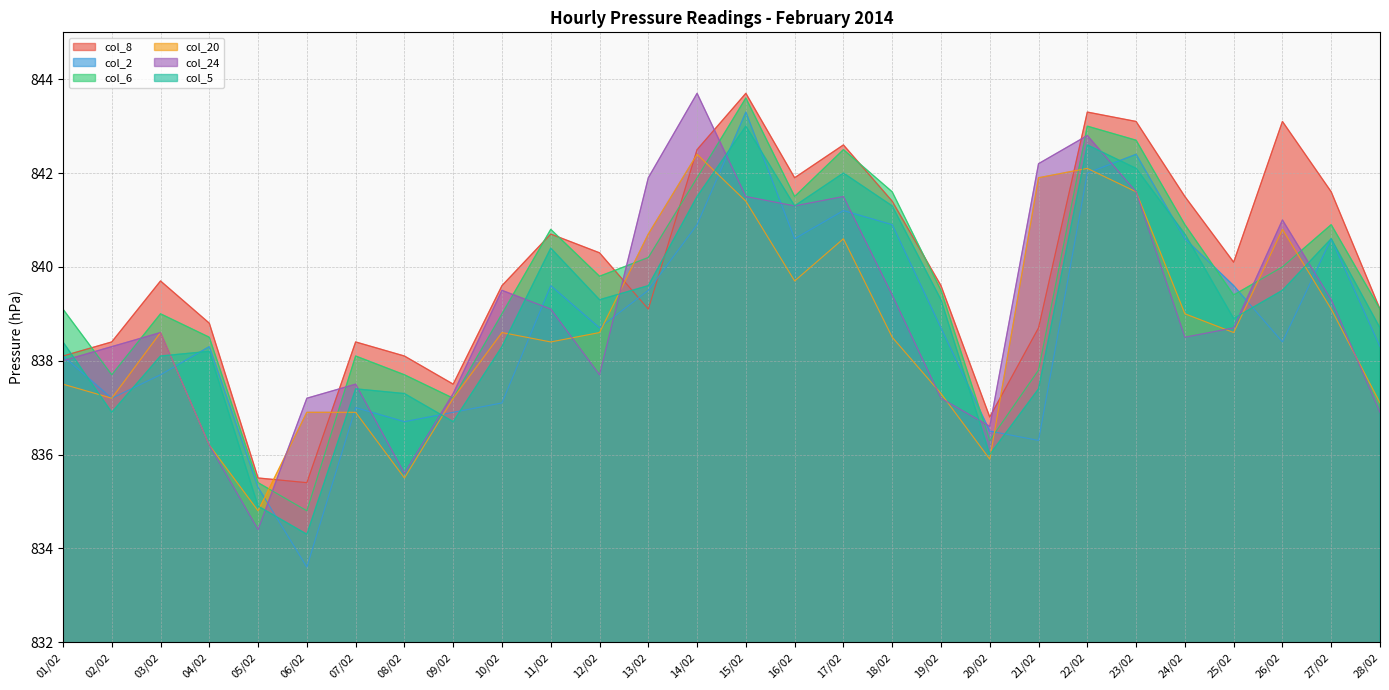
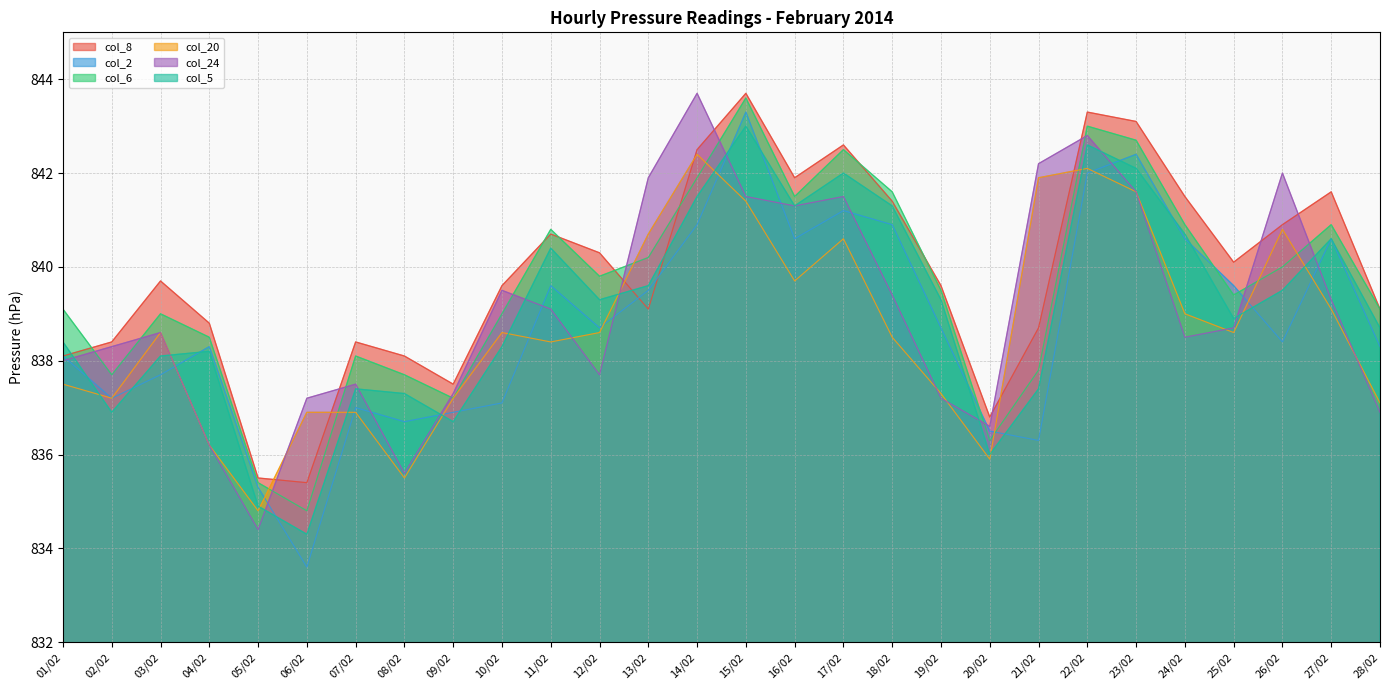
  {
    "col_8": {
      "02/02": 838.4,
      "03/02": 839.7,
      "04/02": 838.8,
      "05/02": 835.5,
      "06/02": 835.4,
      "07/02": 838.4,
      "08/02": 838.1,
      "09/02": 837.5,
      "10/02": 839.6,
      "11/02": 840.7,
      "12/02": 840.3,
      "13/02": 839.1,
      "14/02": 842.5,
      "15/02": 843.7,
      "16/02": 841.9,
      "17/02": 842.6,
      "18/02": 841.4,
      "19/02": 839.6,
      "20/02": 836.8,
      "21/02": 838.7,
      "22/02": 843.3,
      "23/02": 843.1,
      "24/02": 841.5,
      "25/02": 840.1,
-     "26/02": 843.1,
+     "26/02": 840.9,
      "27/02": 841.6
    },
    "col_2": {
      "03/02": 837.7,
      "04/02": 838.3,
      "05/02": 835.3,
      "06/02": 833.6,
      "07/02": 837.0,
      "08/02": 836.7,
      "09/02": 836.9,
      "10/02": 837.1,
      "11/02": 839.6,
      "12/02": 838.7,
      "13/02": 839.5,
      "14/02": 840.9,
      "15/02": 843.3,
      "16/02": 840.6,
      "17/02": 841.2,
      "18/02": 840.9,
      "19/02": 838.7,
      "20/02": 836.5,
      "21/02": 836.3,
      "22/02": 842.0,
      "23/02": 842.4,
      "24/02": 840.6,
      "25/02": 839.6,
      "26/02": 838.4,
      "28/02": 838.3
    },
    "col_20": {
      "01/02": 837.5,
      "05/02": 834.8,
      "06/02": 836.9,
      "07/02": 836.9,
      "08/02": 835.5,
      "10/02": 838.6,
      "11/02": 838.4,
      "12/02": 838.6,
      "13/02": 840.7,
      "14/02": 842.4,
      "15/02": 841.4,
      "16/02": 839.7,
      "17/02": 840.6,
      "18/02": 838.5,
      "19/02": 837.3,
      "20/02": 835.9,
      "21/02": 841.9,
      "22/02": 842.1,
      "24/02": 839.0,
      "25/02": 838.6,
      "26/02": 840.8,
      "27/02": 839.1,
      "28/02": 837.1
    },
    "col_24": {
      "01/02": 838,
      "02/02": 838.3,
      "05/02": 834.4,
      "06/02": 837.2,
      "07/02": 837.5,
      "08/02": 835.6,
      "09/02": 837.3,
      "10/02": 839.5,
      "11/02": 839.1,
      "12/02": 837.7,
      "13/02": 841.9,
      "14/02": 843.7,
      "15/02": 841.5,
      "17/02": 841.5,
      "18/02": 839.4,
      "19/02": 837.2,
      "20/02": 836.6,
      "21/02": 842.2,
      "22/02": 842.8,
      "24/02": 838.5,
      "25/02": 838.7,
-     "26/02": 841,
+     "26/02": 842,
      "27/02": 839.3,
      "28/02": 836.9
    }
  }
